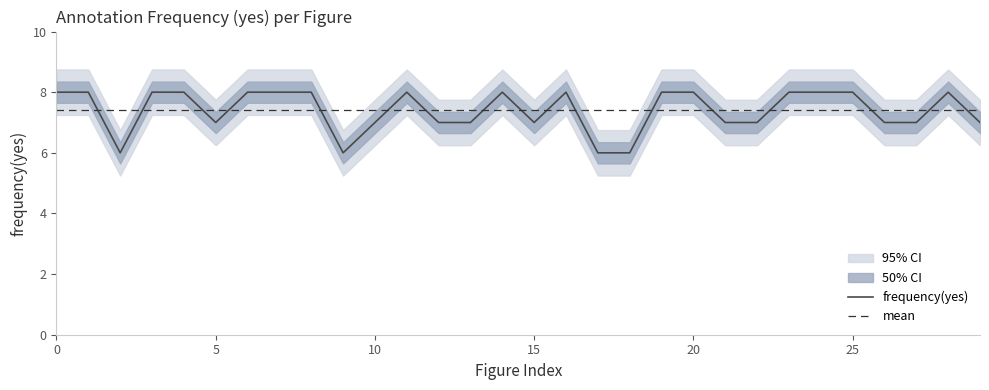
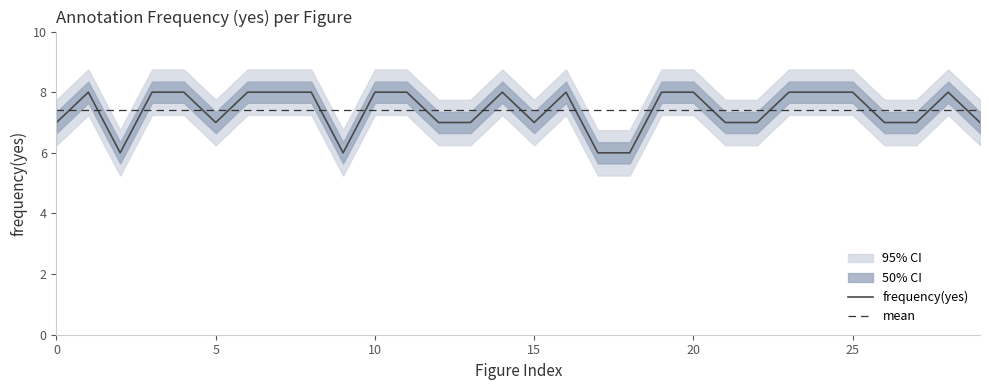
  {
    "frequency(yes)": {
-     "0": 8,
+     "0": 7,
      "5": 7,
-     "10": 7,
+     "10": 8,
      "15": 7,
      "20": 8,
      "25": 8
    }
  }
